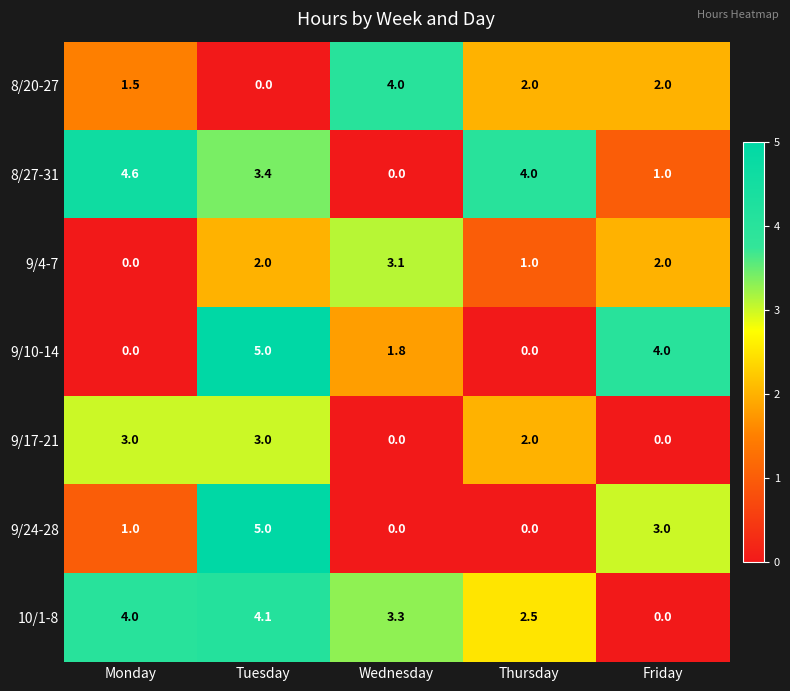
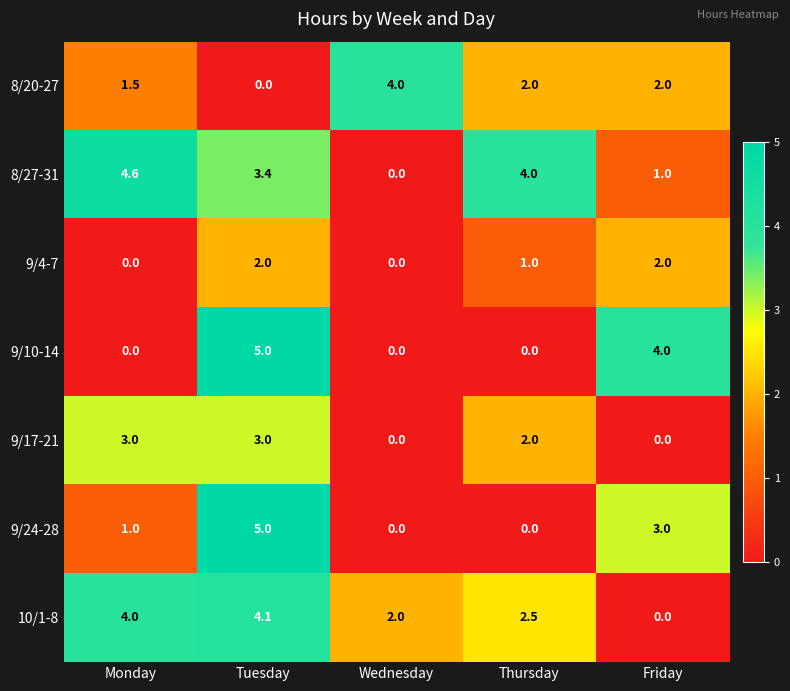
  {
    "8/20-27": {
      "Monday": 1.5,
      "Tuesday": 0.0,
      "Wednesday": 4.0,
      "Thursday": 2.0,
      "Friday": 2.0
    },
    "8/27-31": {
      "Monday": 4.6,
      "Tuesday": 3.4,
      "Wednesday": 0.0,
      "Thursday": 4.0,
      "Friday": 1.0
    },
    "9/4-7": {
      "Monday": 0.0,
      "Tuesday": 2.0,
-     "Wednesday": 3.1,
+     "Wednesday": 0.0,
      "Thursday": 1.0,
      "Friday": 2.0
    },
    "9/10-14": {
      "Monday": 0.0,
      "Tuesday": 5.0,
-     "Wednesday": 1.8,
+     "Wednesday": 0.0,
      "Thursday": 0.0,
      "Friday": 4.0
    },
    "9/17-21": {
      "Monday": 3.0,
      "Tuesday": 3.0,
      "Wednesday": 0.0,
      "Thursday": 2.0,
      "Friday": 0.0
    },
    "9/24-28": {
      "Monday": 1.0,
      "Tuesday": 5.0,
      "Wednesday": 0.0,
      "Thursday": 0.0,
      "Friday": 3.0
    },
    "10/1-8": {
      "Monday": 4.0,
      "Tuesday": 4.1,
-     "Wednesday": 3.3,
+     "Wednesday": 2.0,
      "Thursday": 2.5,
      "Friday": 0.0
    }
  }
